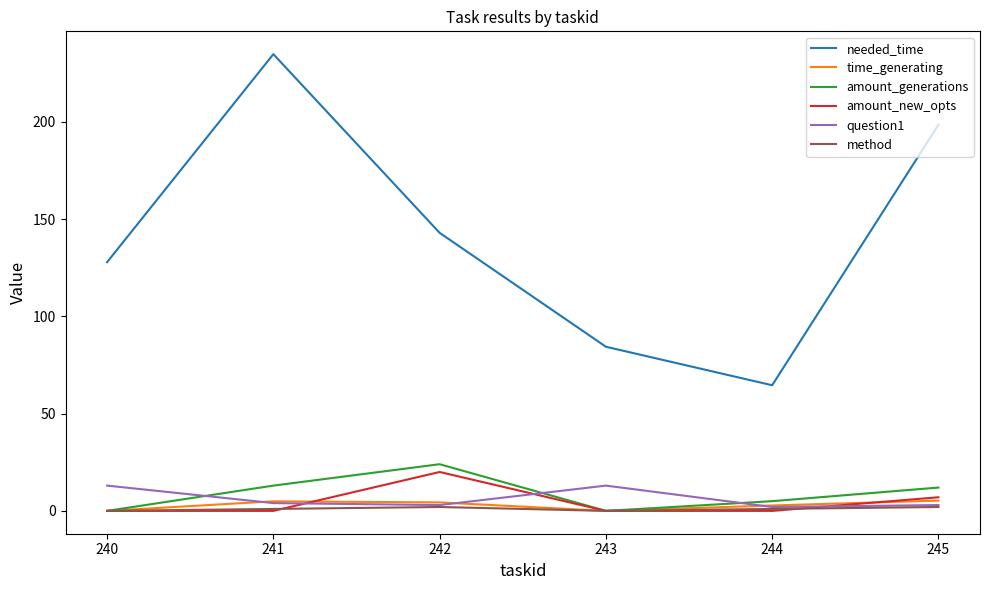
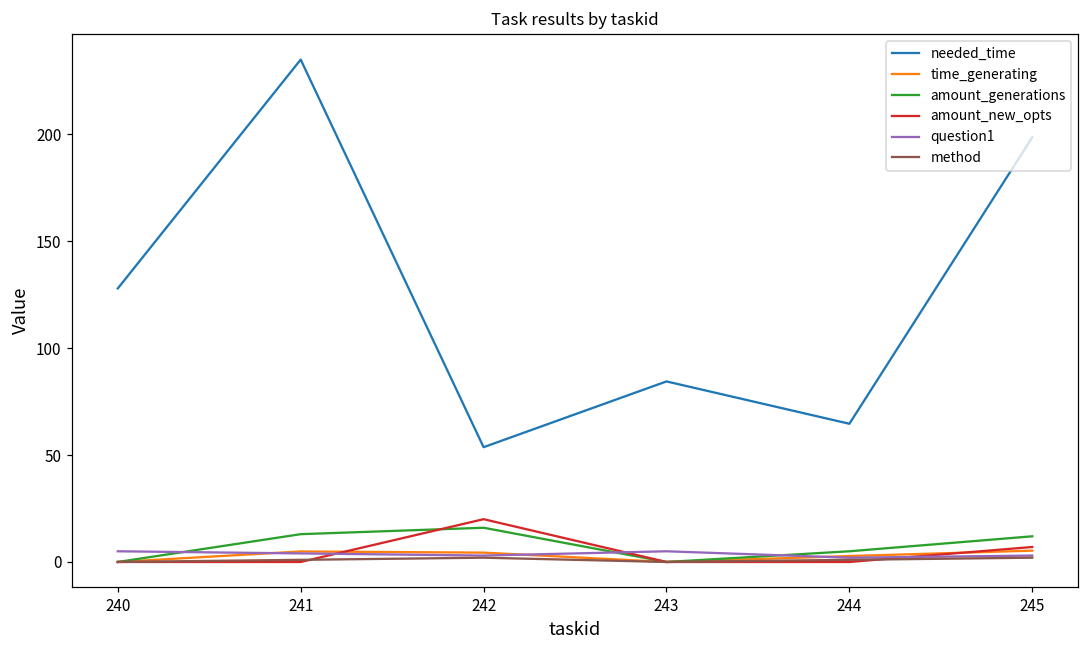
  {
    "needed_time": {
      "240": 128,
      "241": 235,
-     "242": 143,
+     "242": 54,
      "243": 84,
      "244": 65
    },
    "time_generating": {
      "242": 4,
      "245": 5
    },
    "amount_generations": {
      "241": 13,
-     "242": 24,
+     "242": 16,
      "244": 5,
      "245": 12
    },
    "amount_new_opts": {
      "242": 20,
      "245": 7
    },
    "question1": {
-     "240": 13,
-     "243": 13
+     "240": 5,
+     "243": 5
    }
  }
